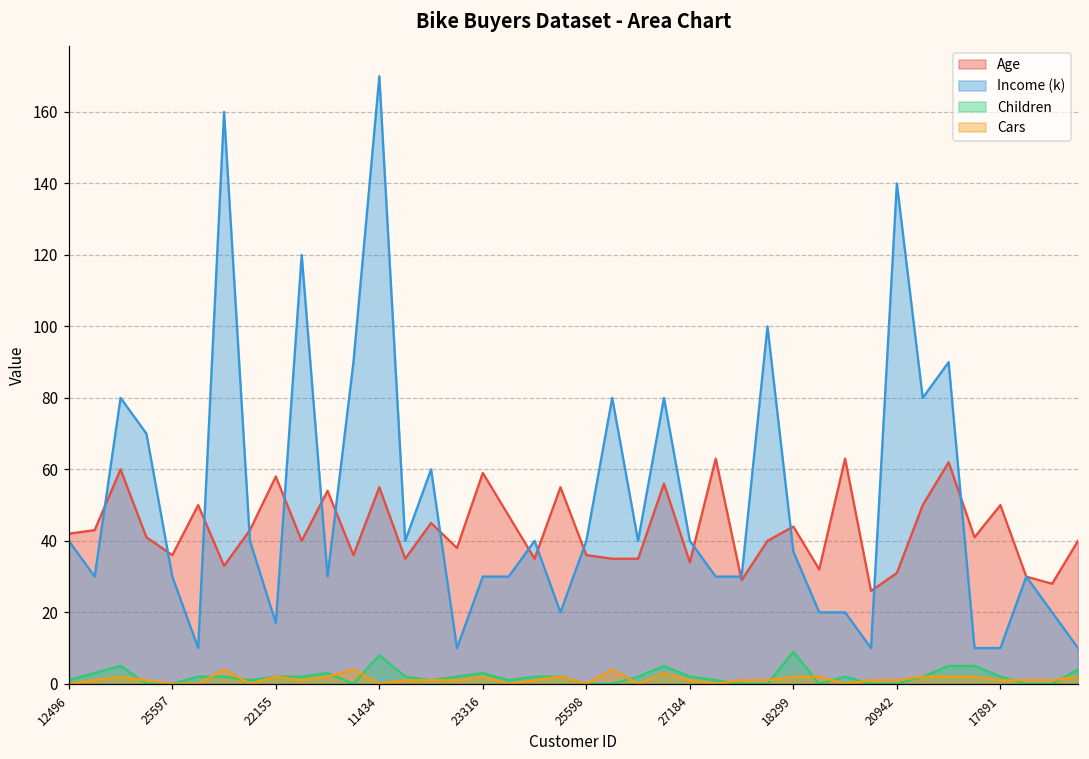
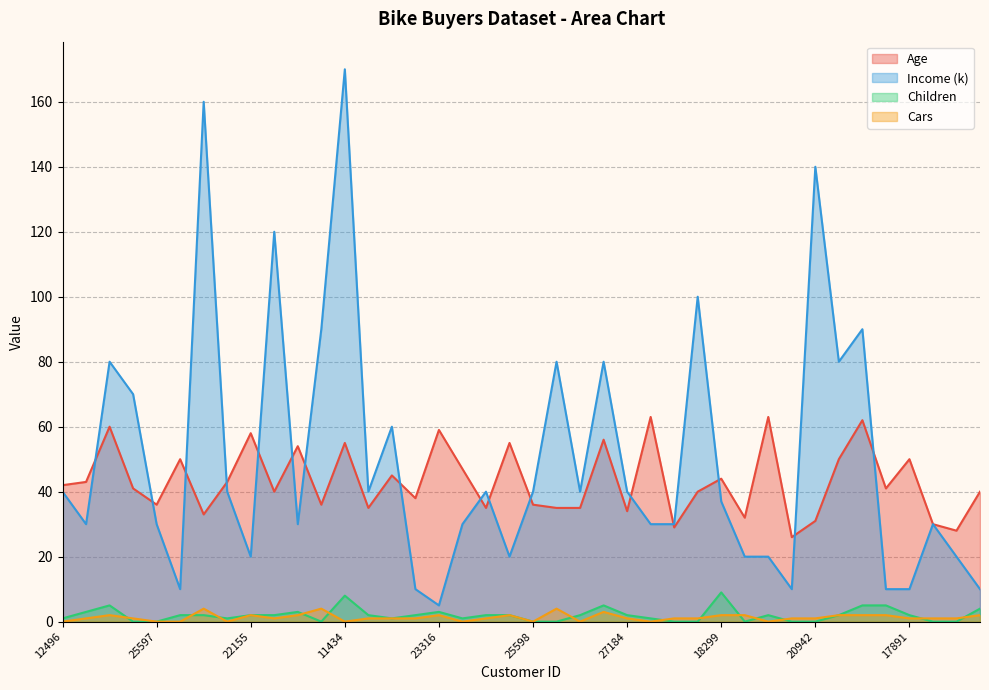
  {
    "Income (k)": {
      "12496": 40,
      "25597": 30,
-     "22155": 17,
+     "22155": 20,
      "11434": 170,
-     "23316": 30,
+     "23316": 5,
      "25598": 40,
      "27184": 40,
      "18299": 37,
      "20942": 140,
      "17891": 10
    },
    "Children": {
      "12496": 1,
      "11434": 8,
      "23316": 3,
      "27184": 2,
      "18299": 9,
      "20942": 0,
      "17891": 2
    }
  }
